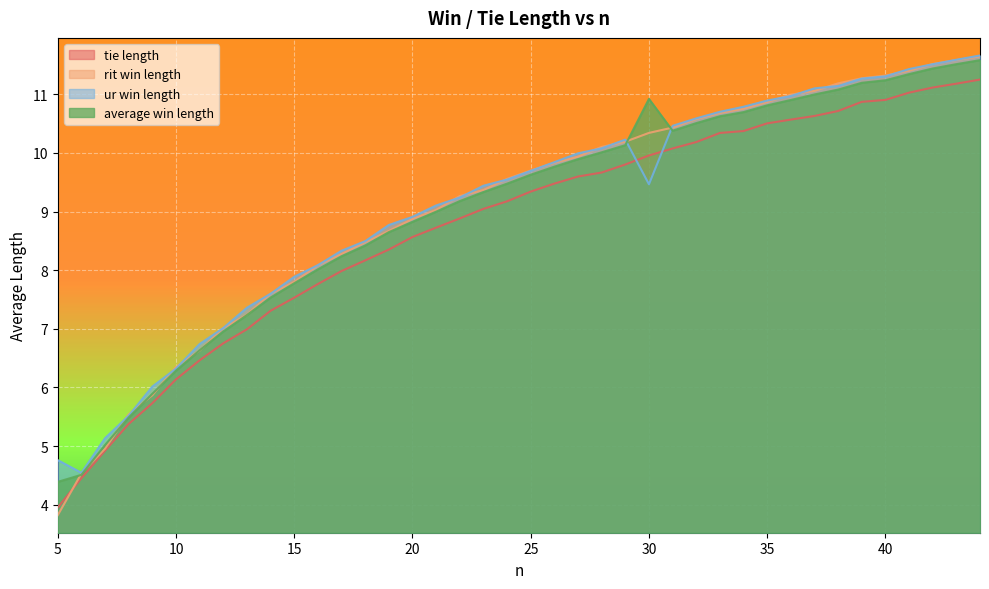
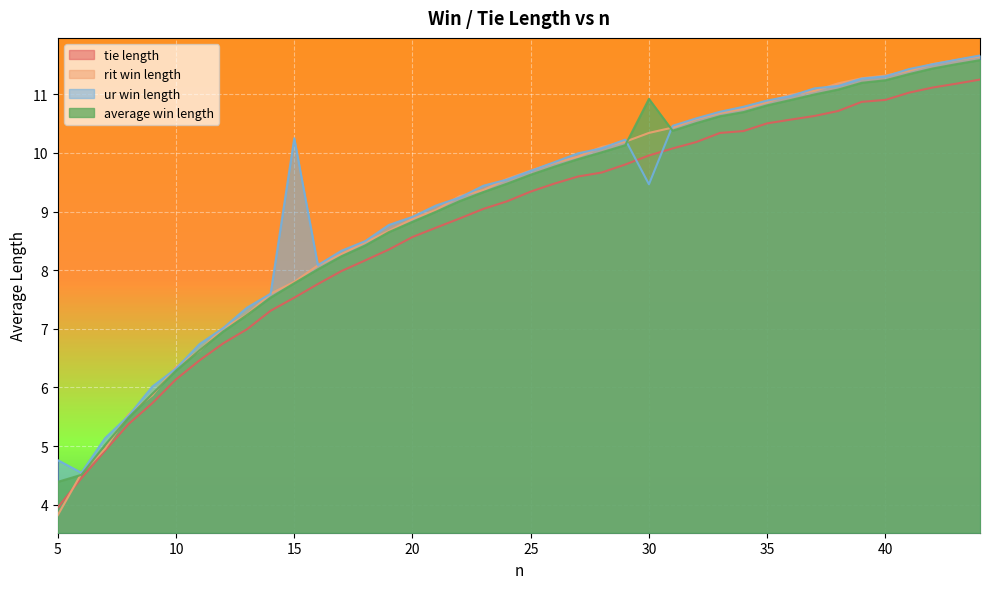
  {
    "ur win length": {
      "5": 4.8,
-     "15": 7.9,
+     "15": 10.3,
      "30": 9.5
    },
    "average win length": {
      "5": 4.4,
      "20": 8.8,
      "25": 9.6,
      "30": 10.9,
      "35": 10.8,
      "40": 11.2
    }
  }
